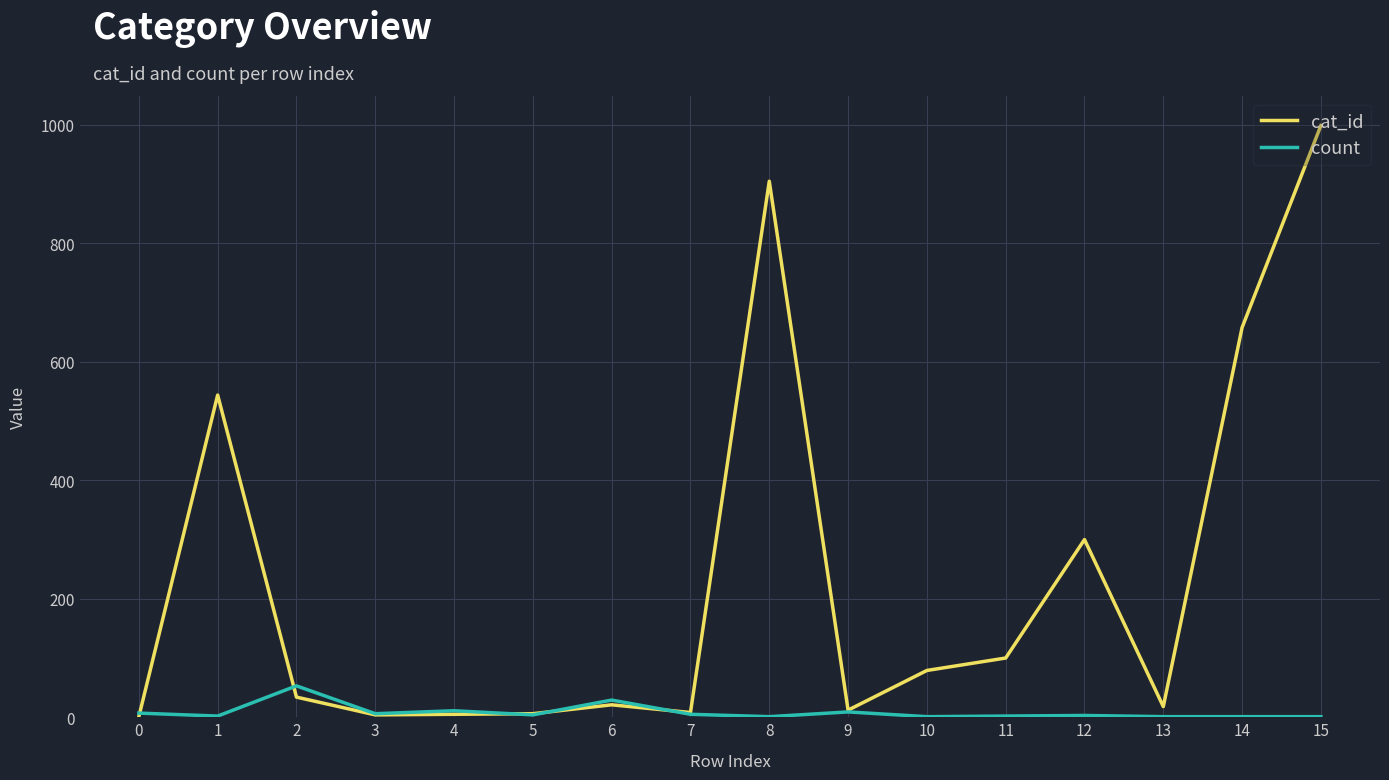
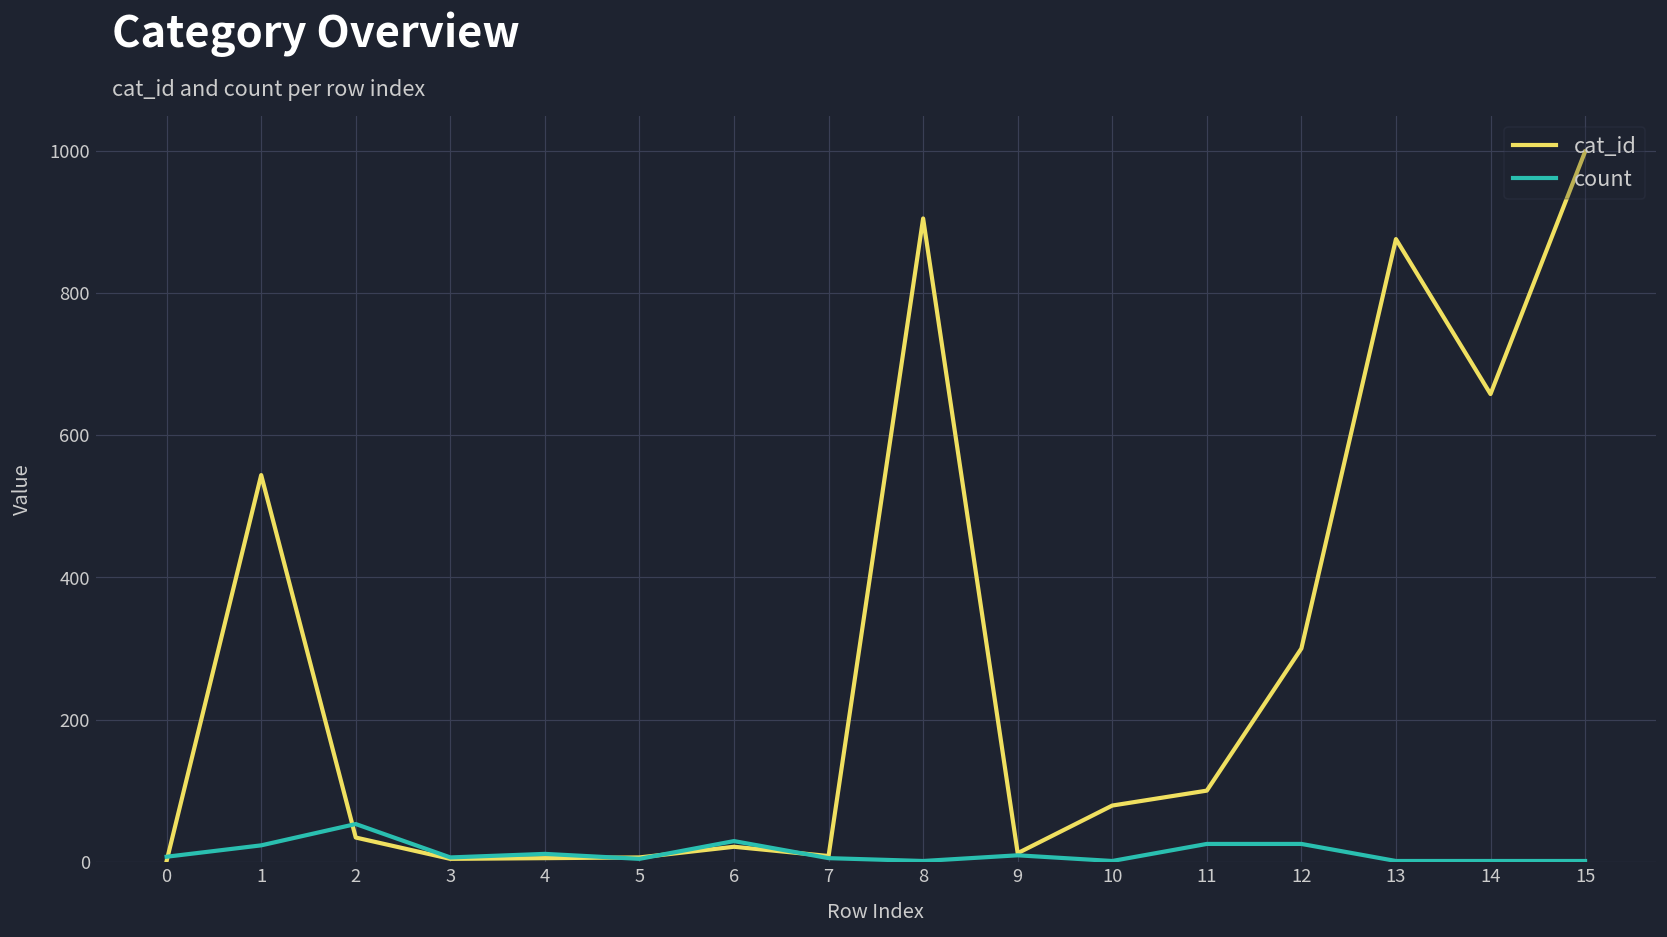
  {
    "cat_id": {
      "0": 0,
      "1": 540,
      "2": 30,
      "4": 10,
      "6": 20,
      "8": 910,
      "10": 80,
      "11": 100,
      "12": 300,
-     "13": 20,
+     "13": 880,
      "14": 660
    },
    "count": {
      "0": 10,
-     "1": 0,
+     "1": 20,
      "2": 50,
      "4": 10,
      "6": 30,
      "8": 0,
      "10": 0,
-     "11": 0,
-     "12": 0,
+     "11": 30,
+     "12": 30,
      "13": 0,
      "14": 0,
      "15": 0
    }
  }
